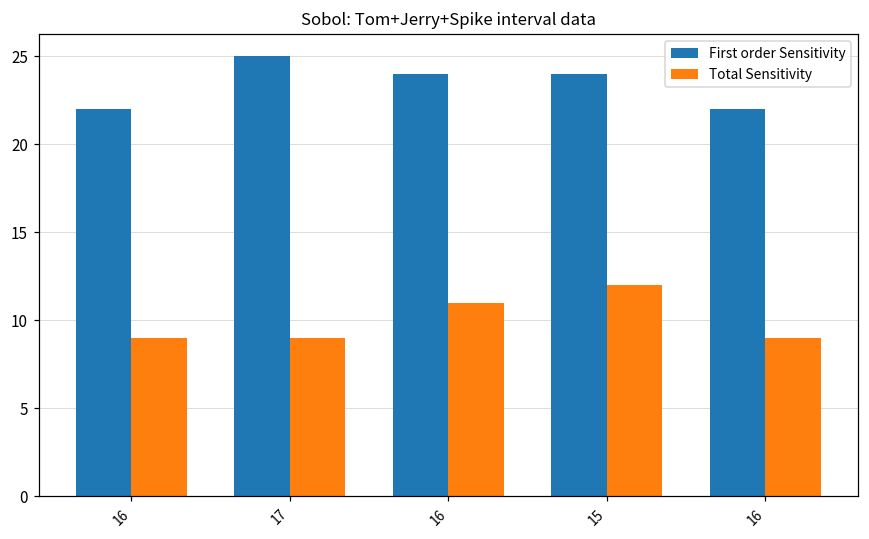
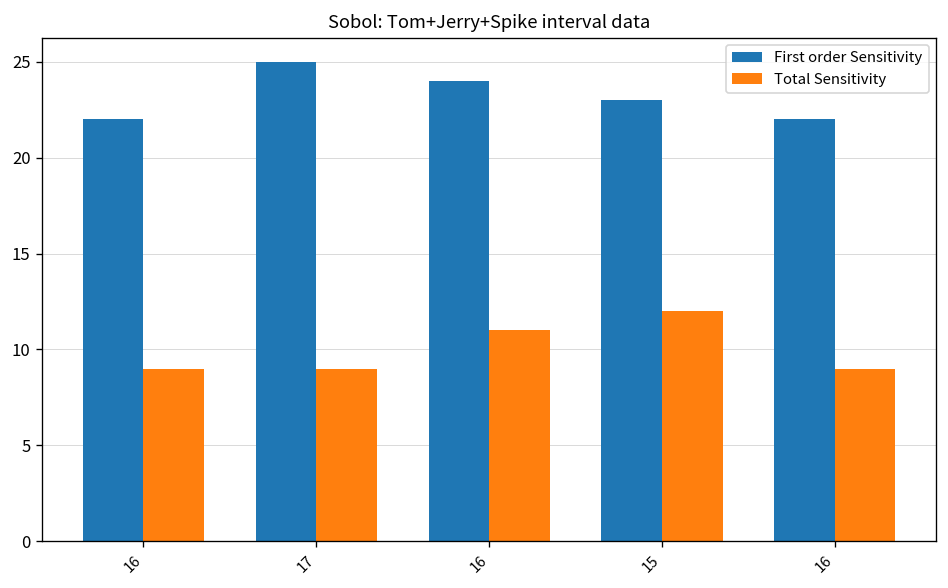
  {
    "First order Sensitivity": {
      "17": 25,
-     "15": 24
+     "15": 23
    },
    "Total Sensitivity": {
      "17": 9,
      "15": 12
    }
  }
